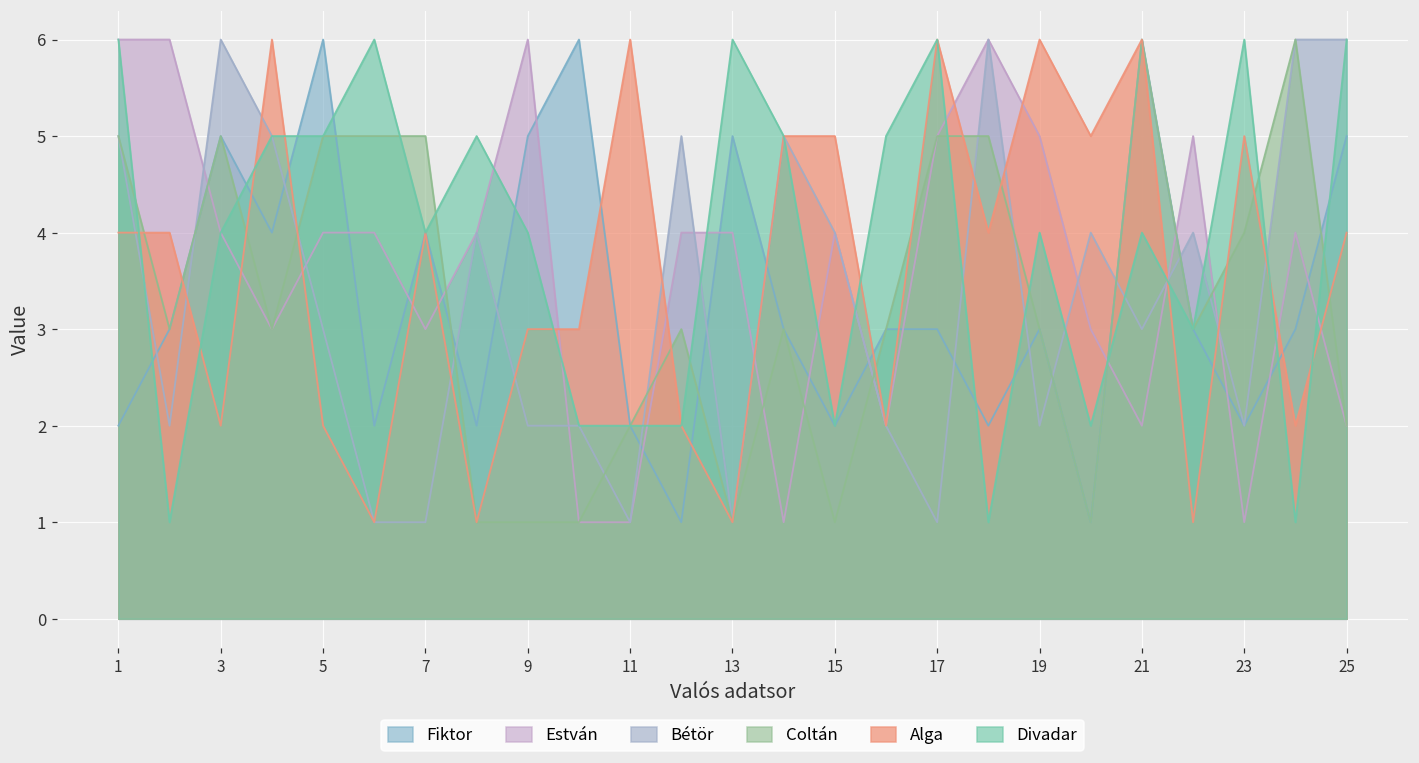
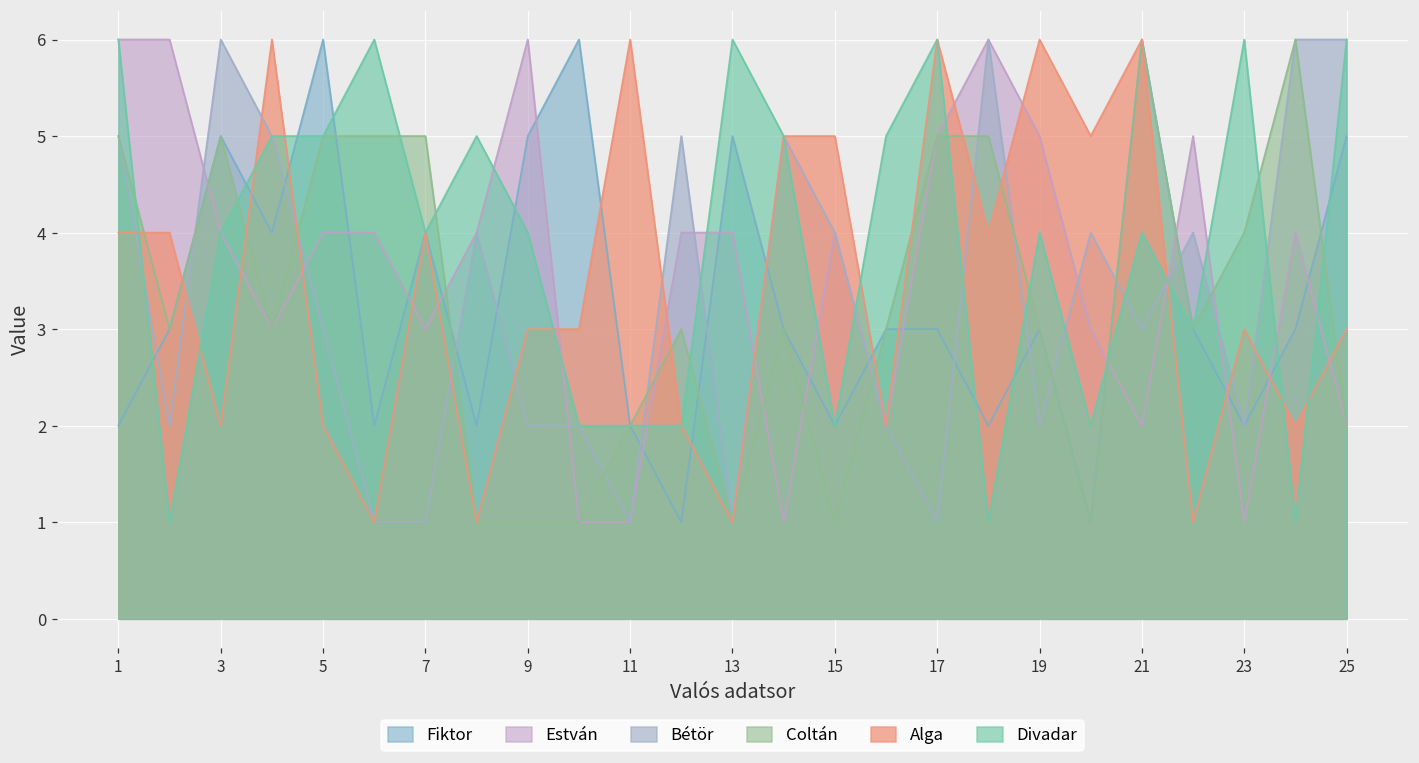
  {
    "Alga": {
      "1": 4,
      "3": 2,
      "5": 2,
      "9": 3,
      "11": 6,
      "15": 5,
      "19": 6,
-     "23": 5,
-     "25": 4
+     "23": 3,
+     "25": 3
    }
  }
